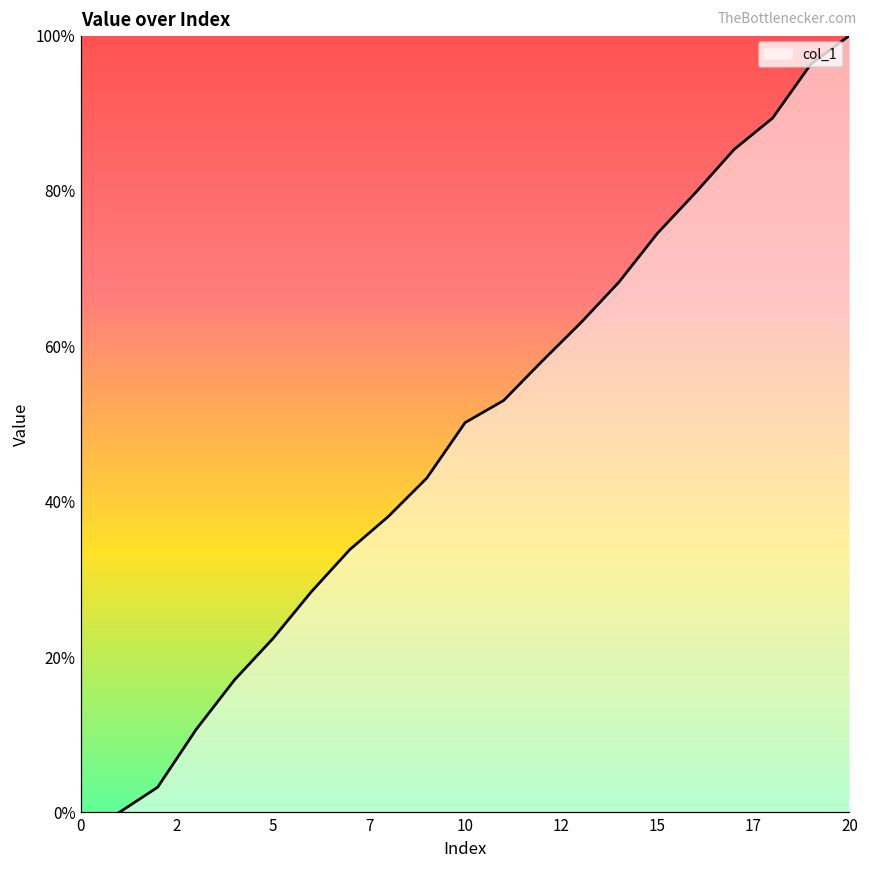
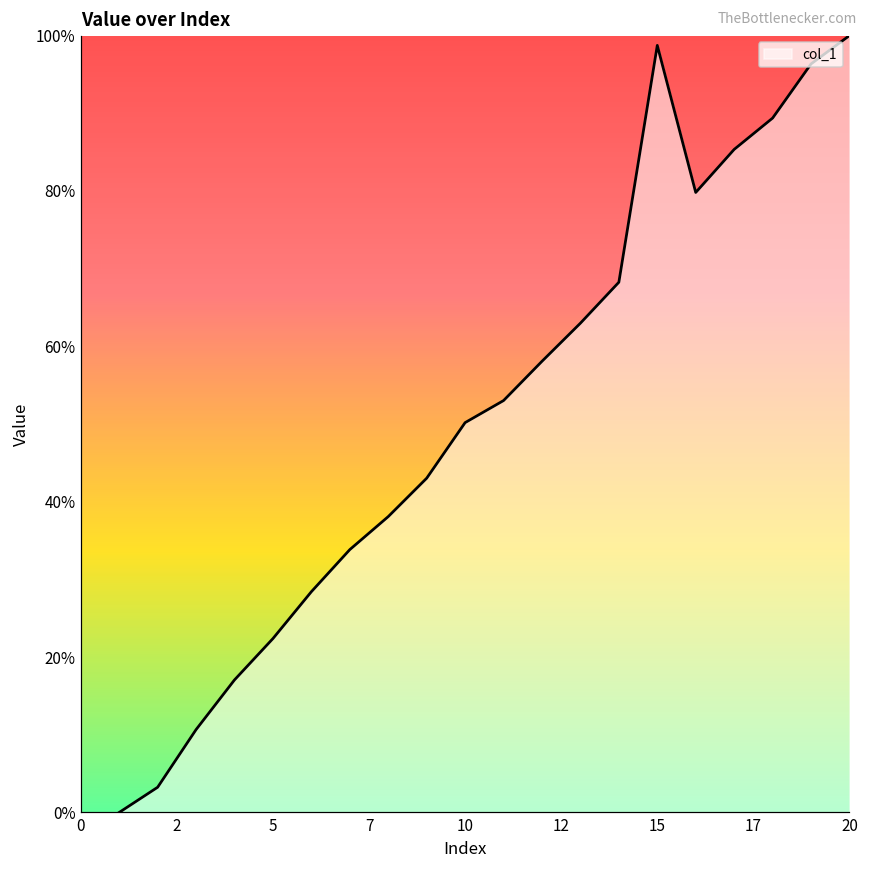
  {
    "5": "22%",
    "10": "50%",
-   "15": "75%",
+   "15": "99%",
    "20": "100%"
  }
